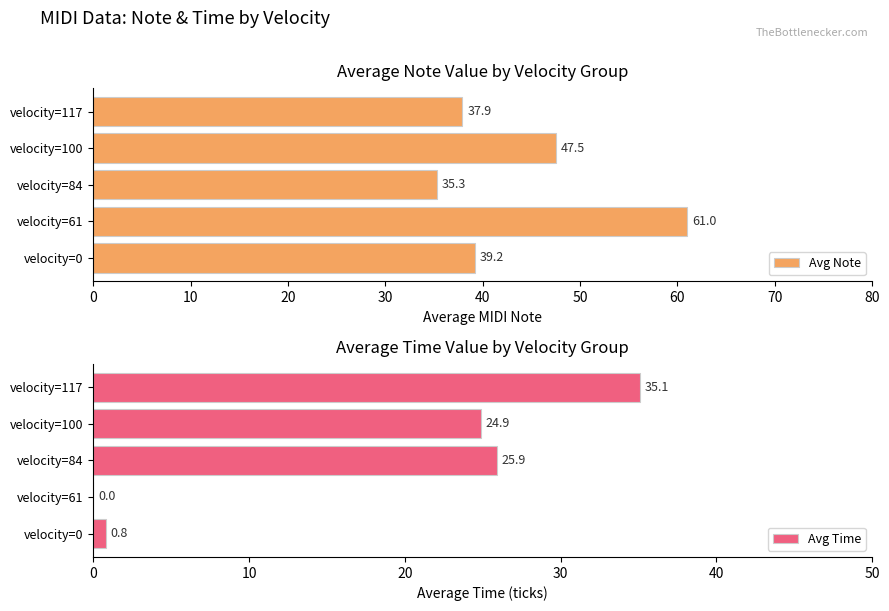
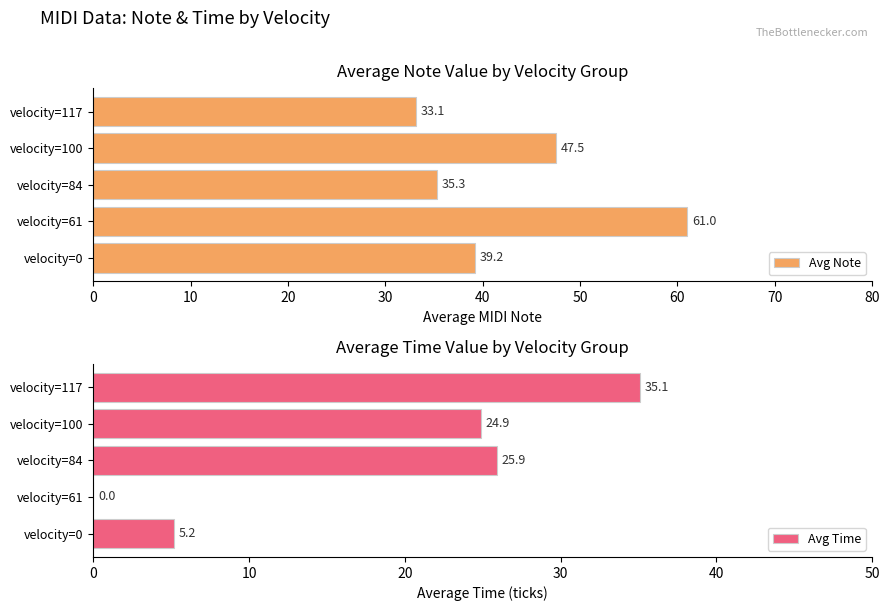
  {
    "Average Note Value by Velocity Group": {
-     "velocity=117": 37.9,
+     "velocity=117": 33.1,
      "velocity=100": 47.5,
      "velocity=84": 35.3,
      "velocity=61": 61.0,
      "velocity=0": 39.2
    },
    "Average Time Value by Velocity Group": {
      "velocity=117": 35.1,
      "velocity=100": 24.9,
      "velocity=84": 25.9,
      "velocity=61": 0.0,
-     "velocity=0": 0.8
+     "velocity=0": 5.2
    }
  }
